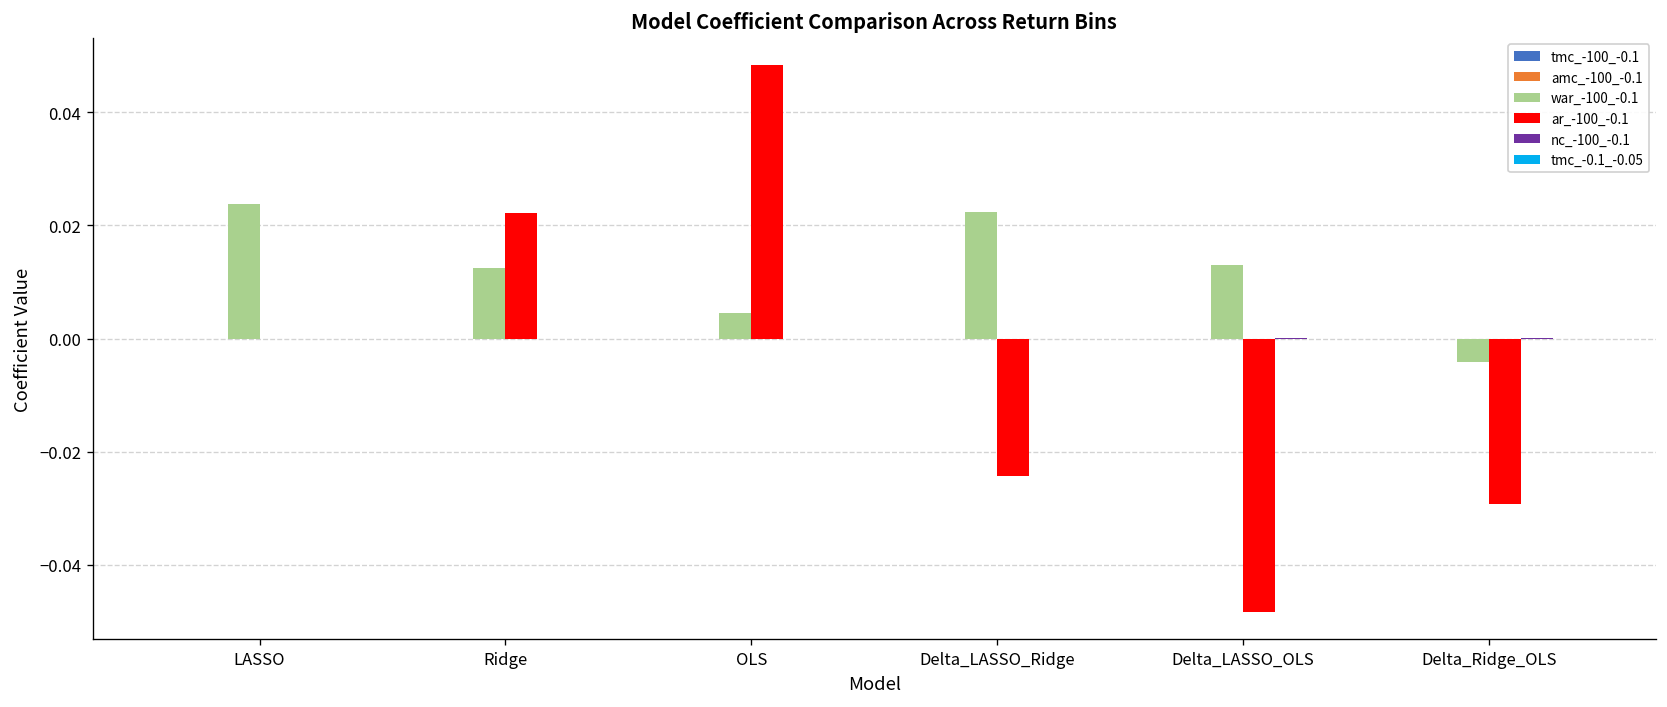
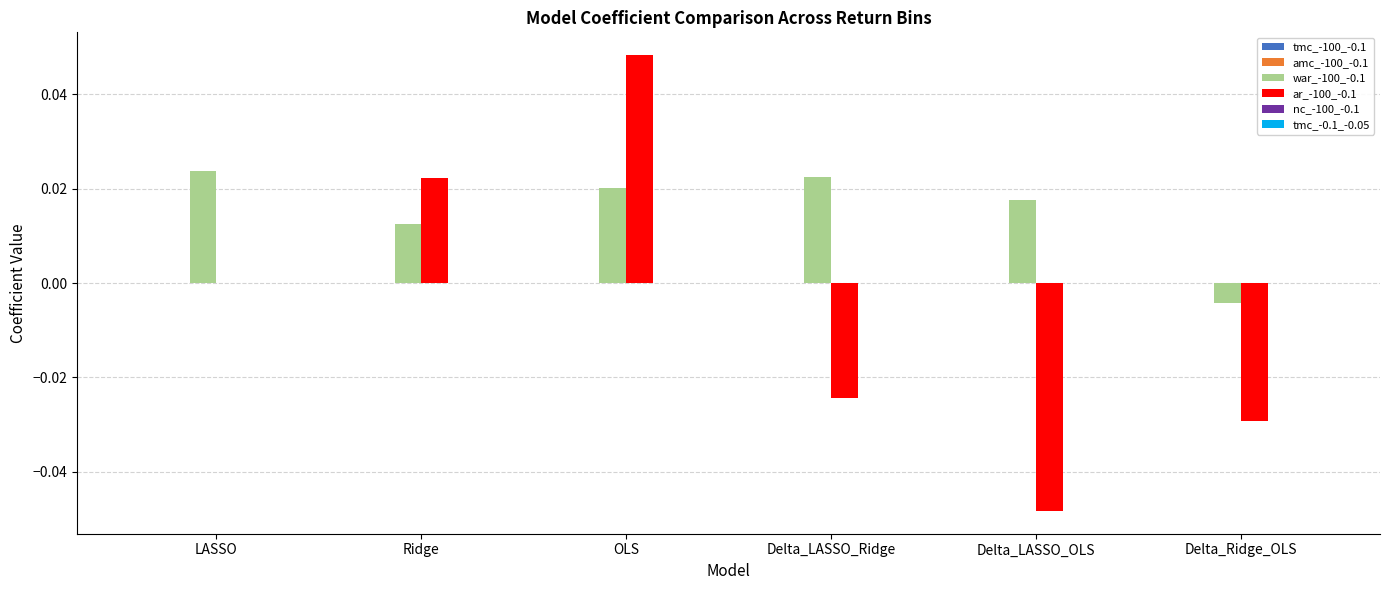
  {
    "war_-100_-0.1": {
      "LASSO": 0.024,
      "Ridge": 0.013,
-     "OLS": 0.004,
+     "OLS": 0.020,
      "Delta_LASSO_Ridge": 0.022,
-     "Delta_LASSO_OLS": 0.013,
+     "Delta_LASSO_OLS": 0.018,
      "Delta_Ridge_OLS": -0.004
    },
    "ar_-100_-0.1": {
      "LASSO": 0.000,
      "Ridge": 0.022,
      "OLS": 0.048,
      "Delta_LASSO_Ridge": -0.024,
      "Delta_LASSO_OLS": -0.048,
      "Delta_Ridge_OLS": -0.029
    }
  }
